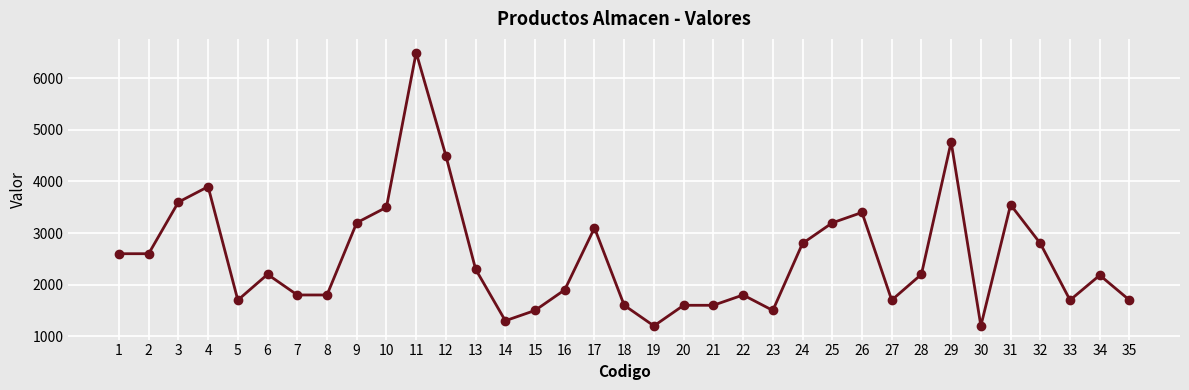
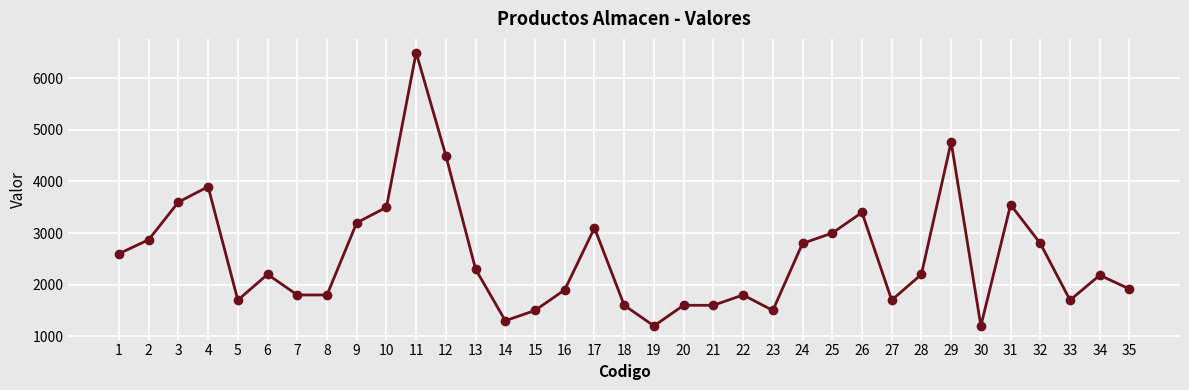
  {
    "1": 2600,
-   "2": 2600,
+   "2": 2900,
    "3": 3600,
    "4": 3900,
    "5": 1700,
    "6": 2200,
    "7": 1800,
    "8": 1800,
    "9": 3200,
    "10": 3500,
    "11": 6500,
    "12": 4500,
    "13": 2300,
    "14": 1300,
    "15": 1500,
    "16": 1900,
    "17": 3100,
    "18": 1600,
    "19": 1200,
    "20": 1600,
    "21": 1600,
    "22": 1800,
    "23": 1500,
    "24": 2800,
-   "25": 3200,
+   "25": 3000,
    "26": 3400,
    "27": 1700,
    "28": 2200,
    "29": 4800,
    "30": 1200,
    "31": 3500,
    "32": 2800,
    "33": 1700,
    "34": 2200,
-   "35": 1700
+   "35": 1900
  }
